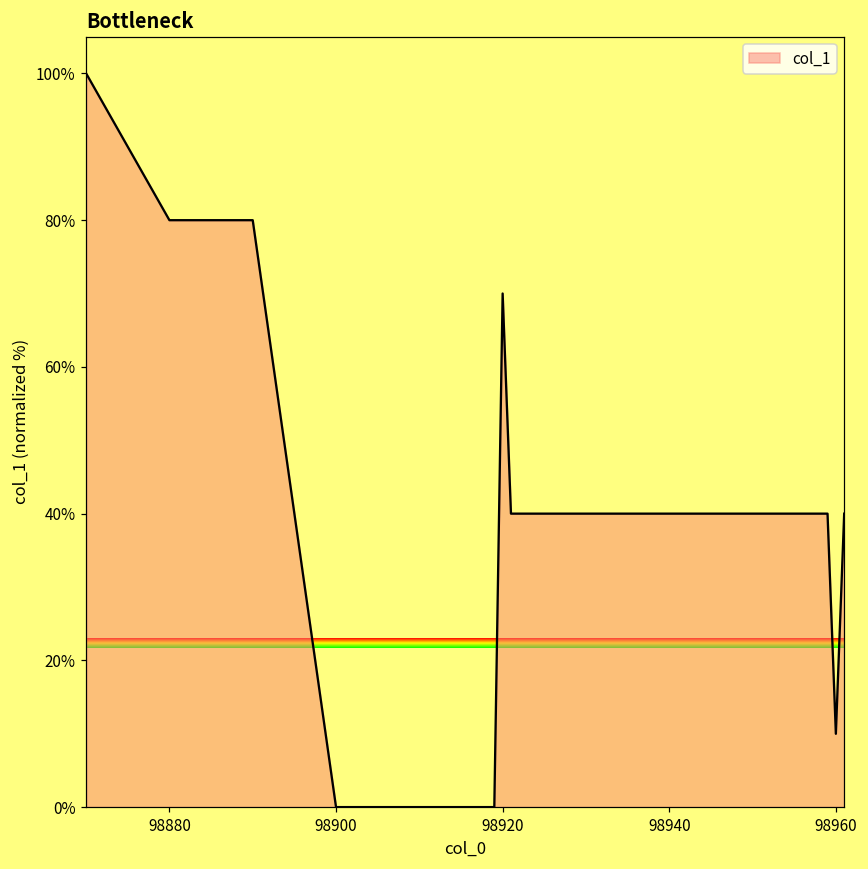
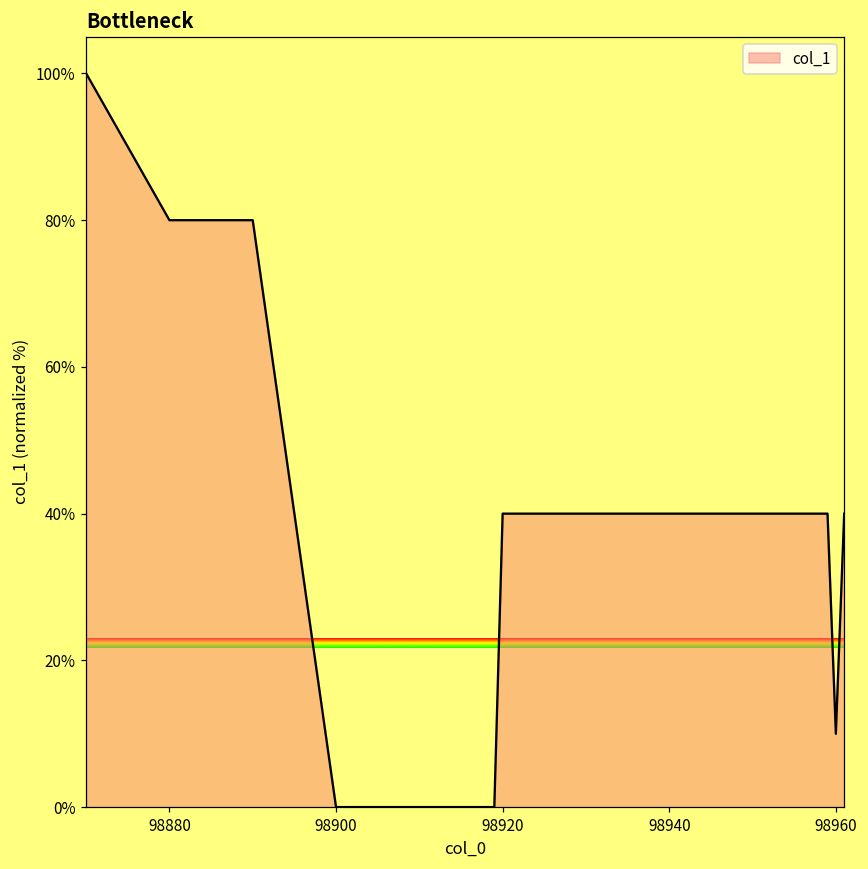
  {
    "98880": "80%",
    "98900": "0%",
-   "98920": "70%",
+   "98920": "40%",
    "98940": "40%",
    "98960": "10%"
  }
